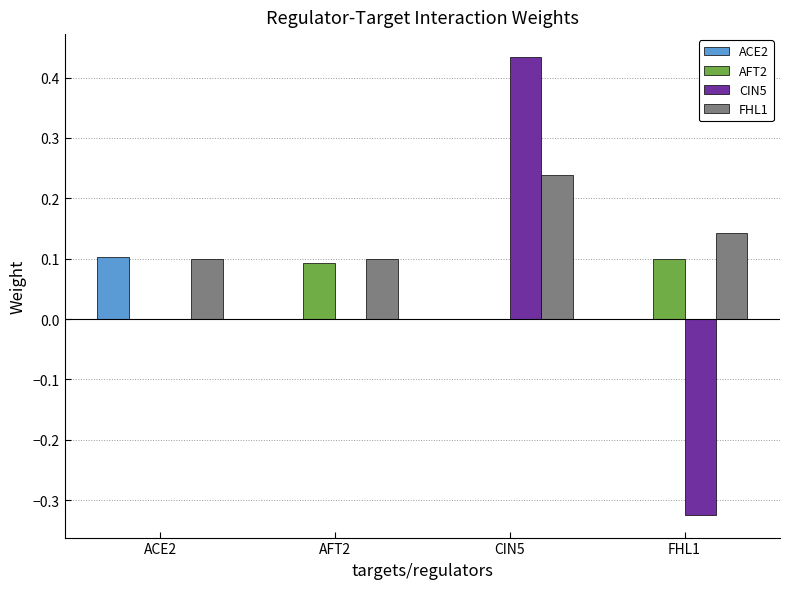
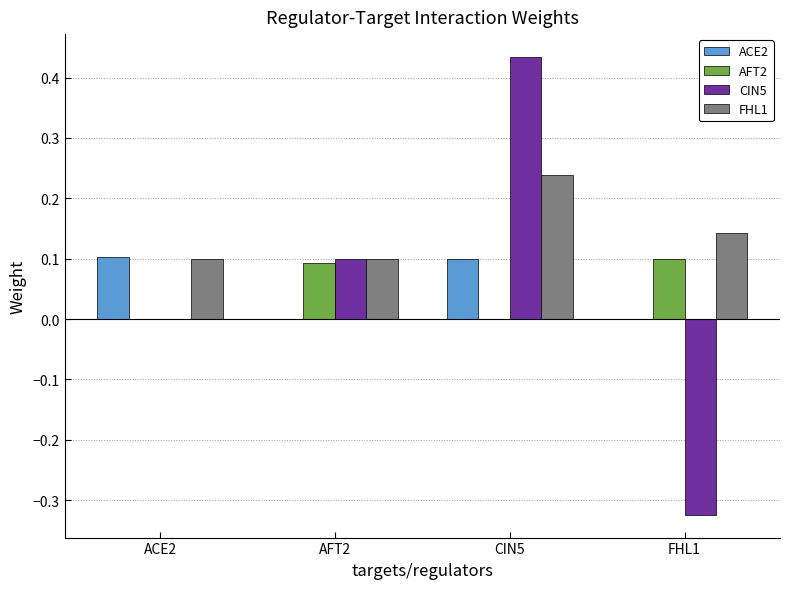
  {
    "ACE2": {
      "ACE2": 0.1,
      "AFT2": 0.0,
-     "CIN5": 0.0,
+     "CIN5": 0.1,
      "FHL1": 0.0
    },
    "AFT2": {
      "ACE2": 0.0,
      "AFT2": 0.09,
      "CIN5": 0.0,
      "FHL1": 0.1
    },
    "CIN5": {
      "ACE2": 0.0,
-     "AFT2": 0.0,
+     "AFT2": 0.1,
      "CIN5": 0.43,
      "FHL1": -0.32
    },
    "FHL1": {
      "ACE2": 0.1,
      "AFT2": 0.1,
      "CIN5": 0.24,
      "FHL1": 0.14
    }
  }
